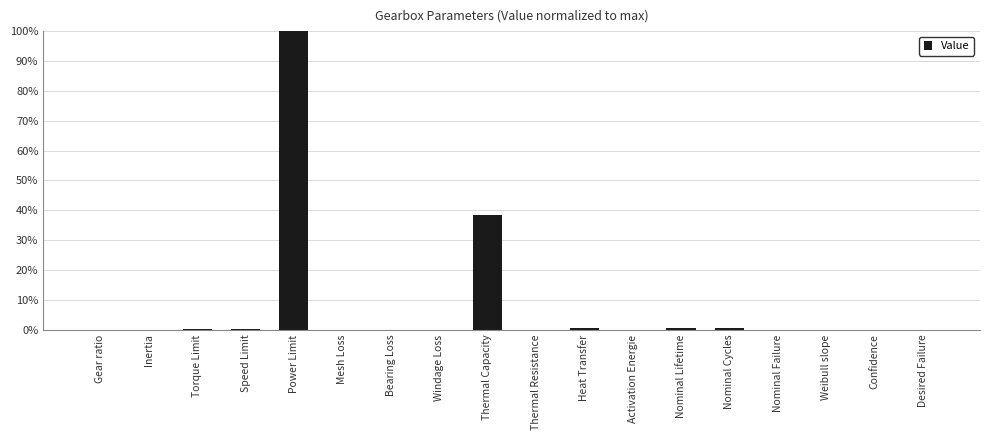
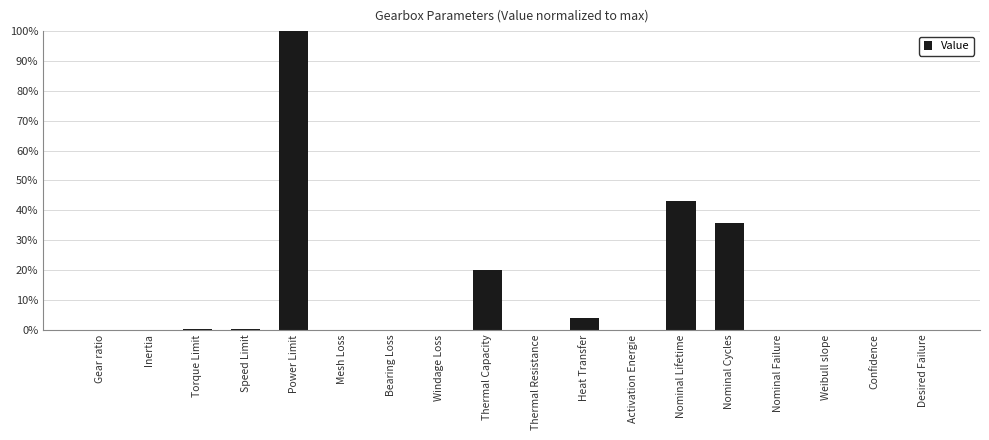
  {
    "Power Limit": "100%",
-   "Thermal Capacity": "39%",
-   "Heat Transfer": "0%",
-   "Nominal Lifetime": "0%",
-   "Nominal Cycles": "0%"
+   "Thermal Capacity": "20%",
+   "Heat Transfer": "4%",
+   "Nominal Lifetime": "43%",
+   "Nominal Cycles": "36%"
  }
